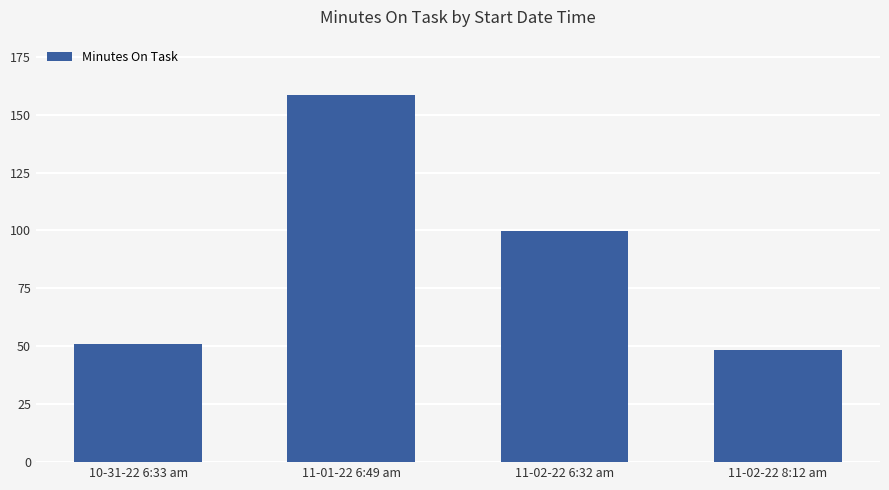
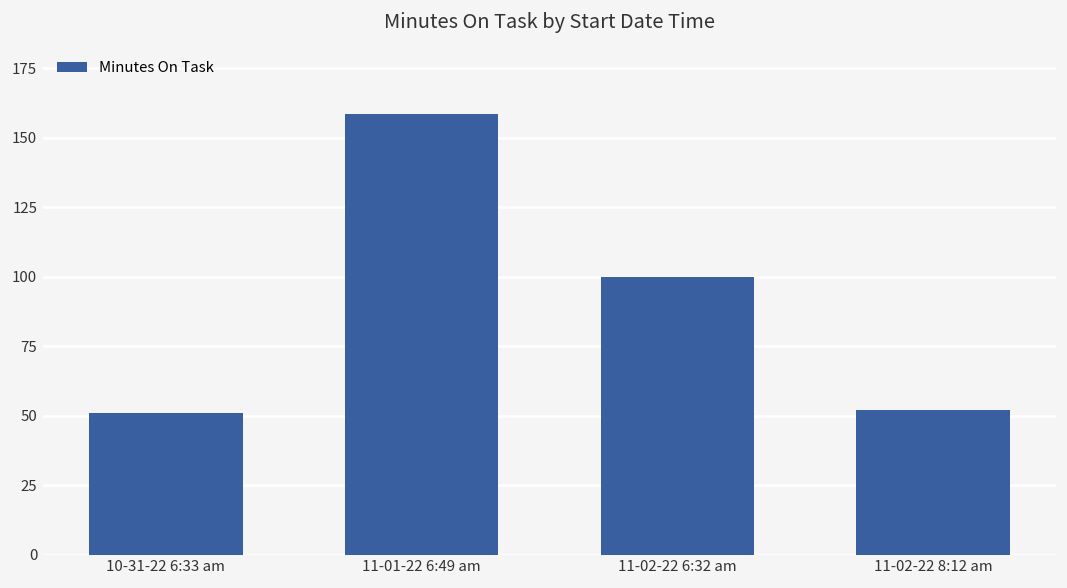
  {
    "10-31-22 6:33 am": 51,
    "11-01-22 6:49 am": 159,
    "11-02-22 6:32 am": 100,
-   "11-02-22 8:12 am": 48
+   "11-02-22 8:12 am": 52
  }
